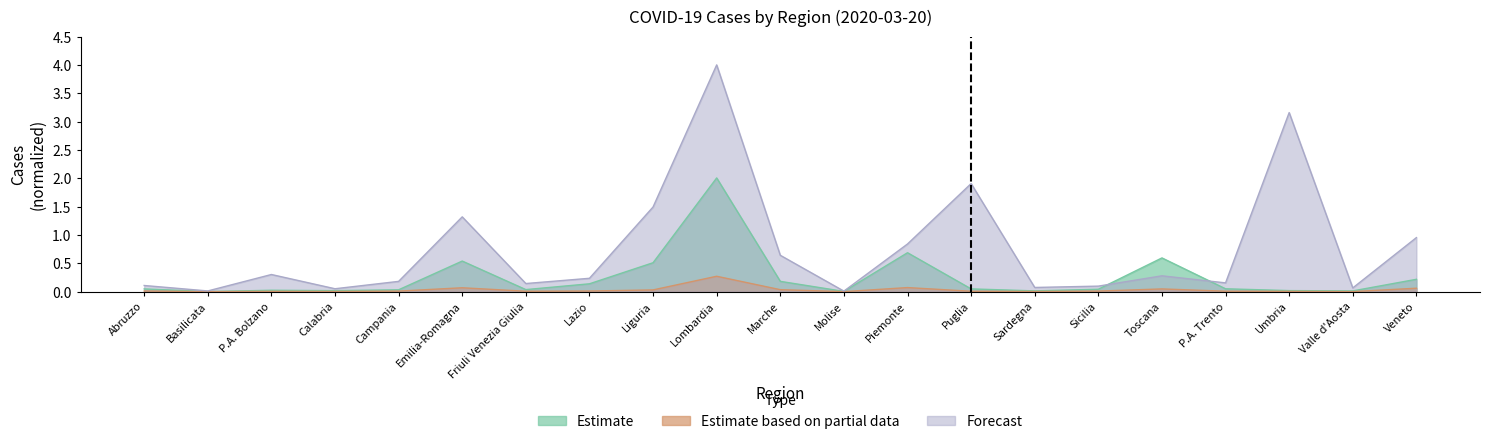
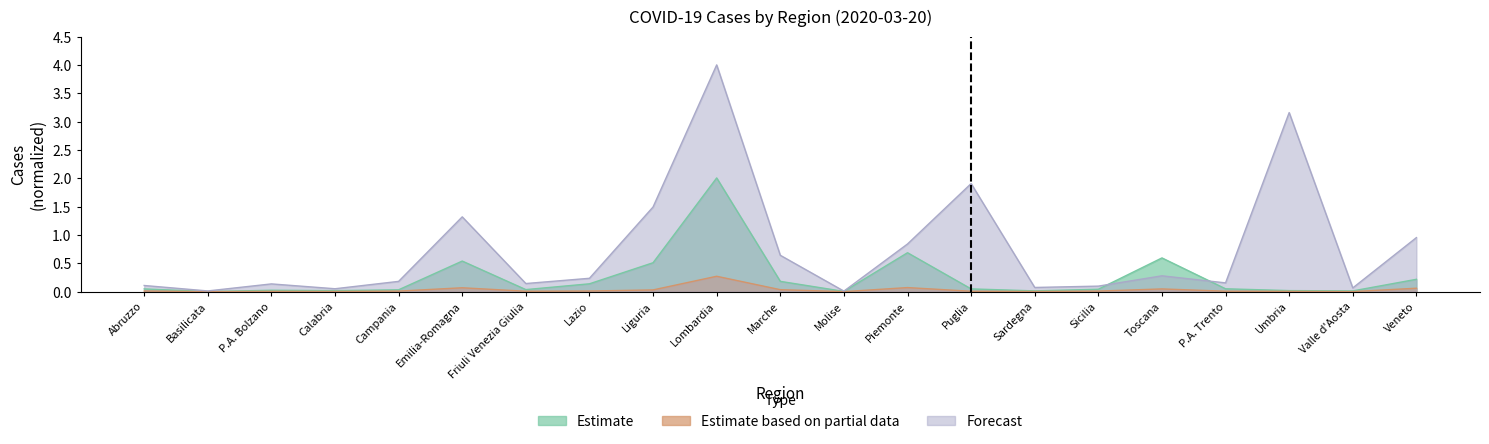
  {
    "Estimate": {
      "Emilia-Romagna": 0.5,
      "Lazio": 0.1,
      "Liguria": 0.5,
      "Lombardia": 2.0,
      "Marche": 0.2,
      "Piemonte": 0.7,
      "Toscana": 0.6,
      "Veneto": 0.2
    },
    "Estimate based on partial data": {
      "Emilia-Romagna": 0.1,
      "Lazio": 0.0,
      "Liguria": 0.0,
      "Lombardia": 0.3,
      "Marche": 0.0,
      "Piemonte": 0.1,
      "Toscana": 0.0,
      "Veneto": 0.1
    },
    "Forecast": {
      "Abruzzo": 0.1,
-     "P.A. Bolzano": 0.3,
+     "P.A. Bolzano": 0.1,
      "Campania": 0.2,
      "Emilia-Romagna": 1.3,
      "Friuli Venezia Giulia": 0.1,
      "Lazio": 0.2,
      "Liguria": 1.5,
      "Lombardia": 4.0,
      "Marche": 0.6,
      "Piemonte": 0.8,
      "Puglia": 1.9,
      "Sardegna": 0.1,
      "Sicilia": 0.1,
      "Toscana": 0.3,
      "P.A. Trento": 0.2,
      "Umbria": 3.2,
      "Valle d'Aosta": 0.1,
      "Veneto": 1.0
    }
  }
